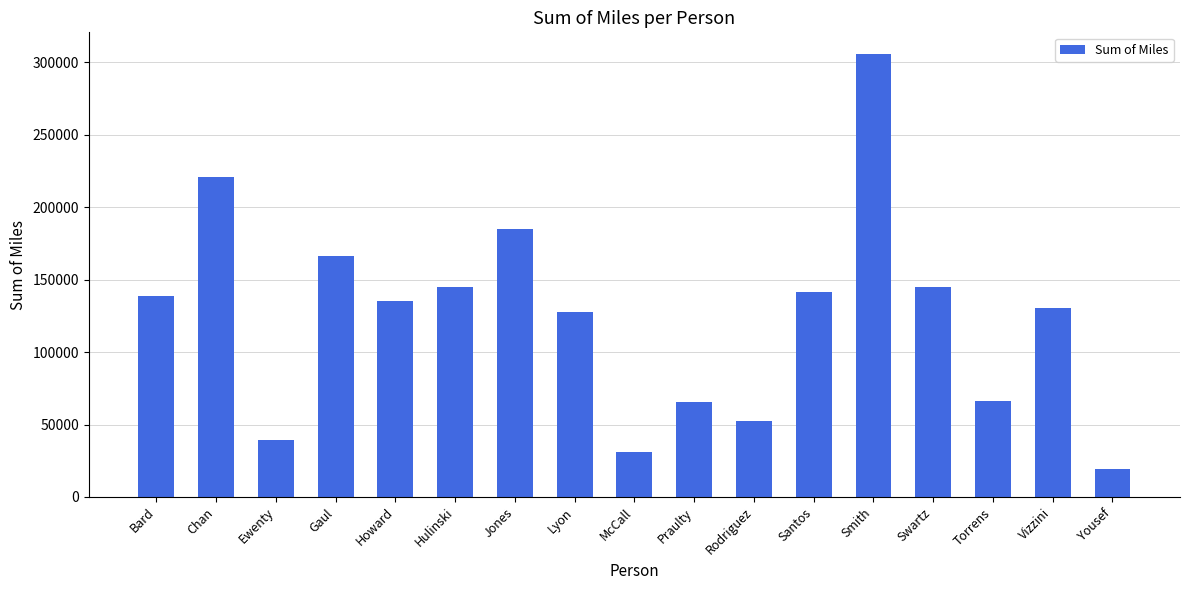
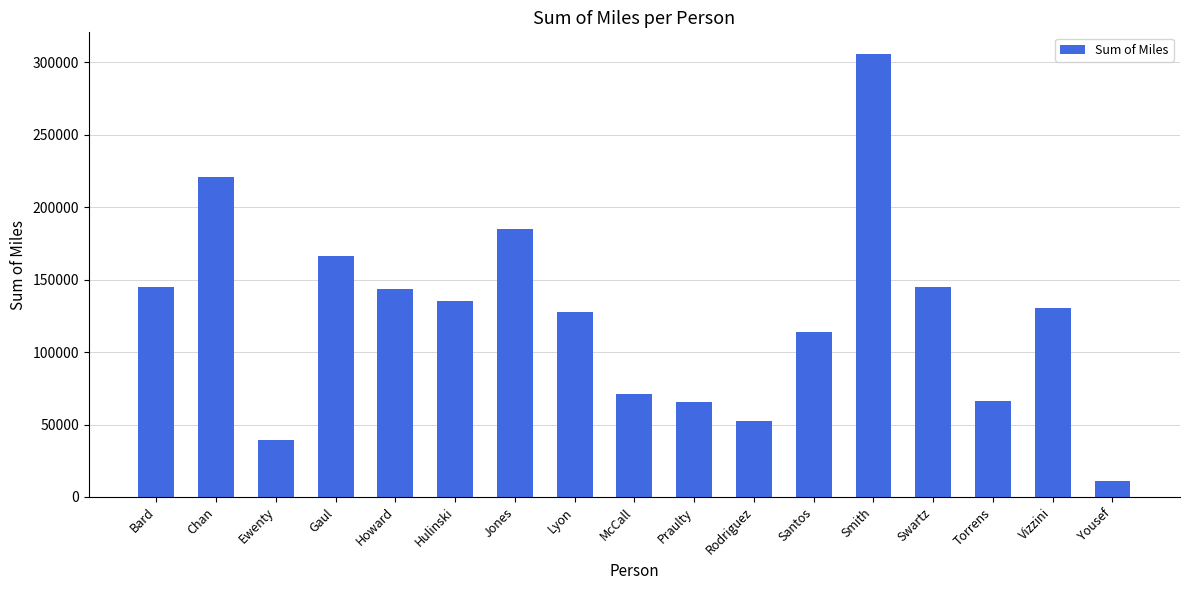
  {
-   "Bard": 139000,
+   "Bard": 145000,
    "Chan": 221000,
    "Ewenty": 39000,
    "Gaul": 166000,
-   "Howard": 135000,
-   "Hulinski": 145000,
+   "Howard": 144000,
+   "Hulinski": 135000,
    "Jones": 185000,
    "Lyon": 128000,
-   "McCall": 31000,
+   "McCall": 71000,
    "Praulty": 65000,
    "Rodriguez": 52000,
-   "Santos": 141000,
+   "Santos": 114000,
    "Smith": 305000,
    "Swartz": 145000,
    "Torrens": 66000,
    "Vizzini": 131000,
-   "Yousef": 19000
+   "Yousef": 11000
  }
